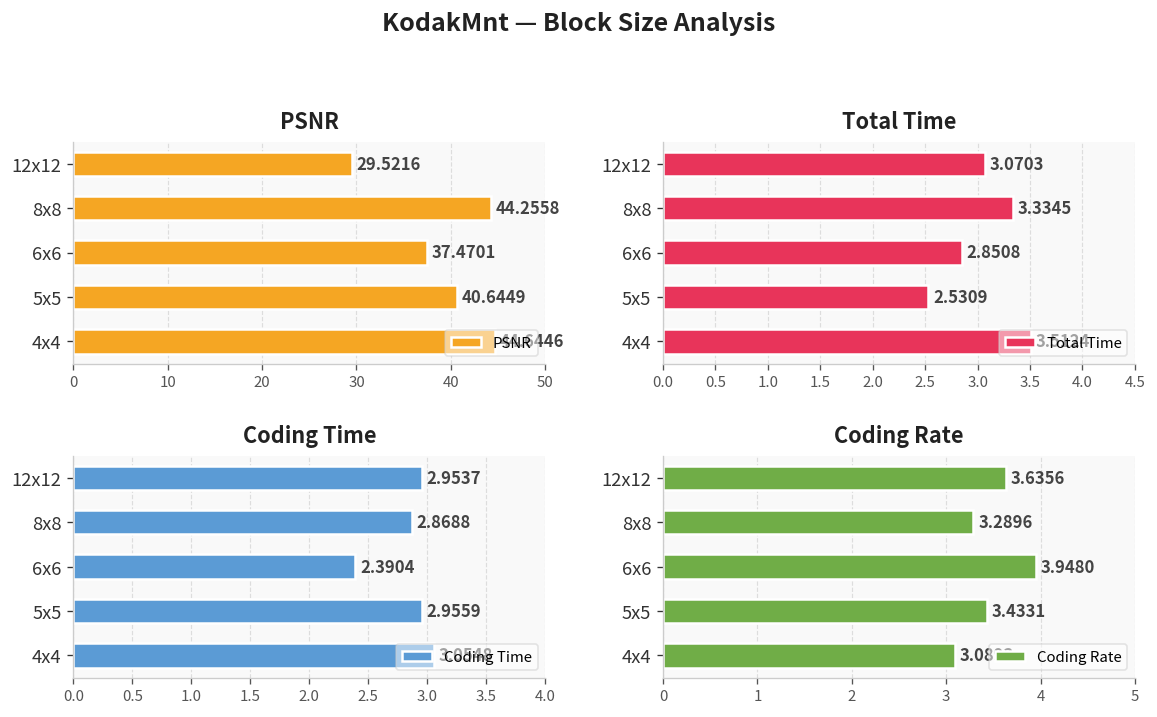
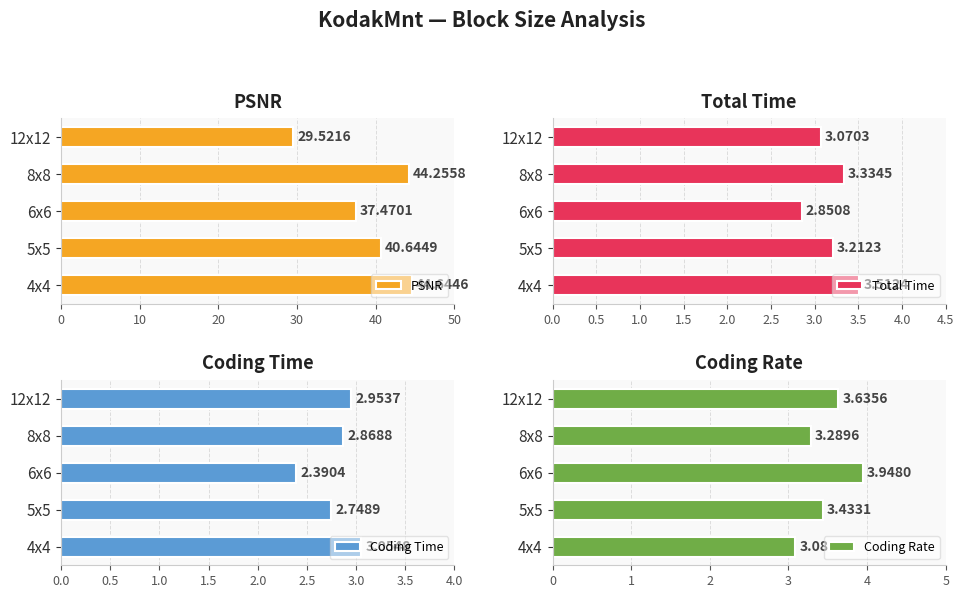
  {
    "PSNR": {
      "12x12": 29.5216,
      "8x8": 44.2558,
      "6x6": 37.4701,
      "5x5": 40.6449
    },
    "Total Time": {
      "12x12": 3.0703,
      "8x8": 3.3345,
      "6x6": 2.8508,
-     "5x5": 2.5309
+     "5x5": 3.2123
    },
    "Coding Time": {
      "12x12": 2.9537,
      "8x8": 2.8688,
      "6x6": 2.3904,
-     "5x5": 2.9559
+     "5x5": 2.7489
    },
    "Coding Rate": {
      "12x12": 3.6356,
      "8x8": 3.2896,
      "6x6": 3.9480,
      "5x5": 3.4331
    }
  }
